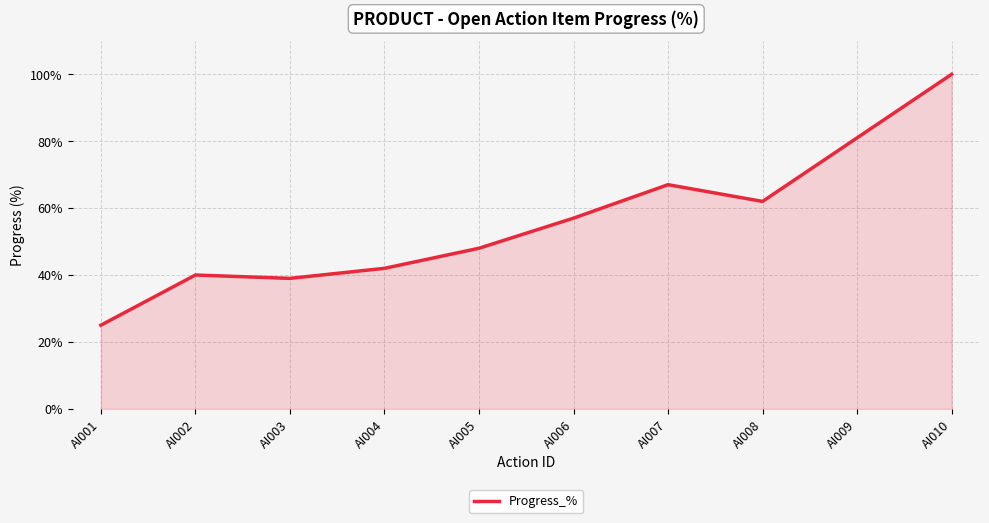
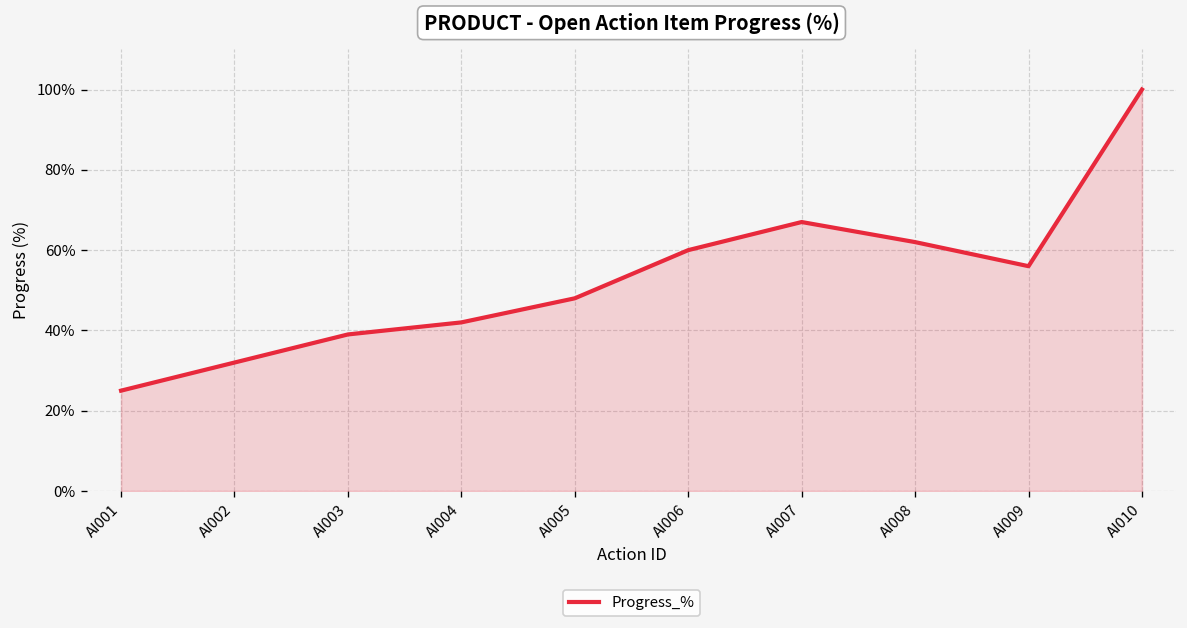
  {
    "AI001": "25%",
-   "AI002": "40%",
+   "AI002": "32%",
    "AI003": "39%",
    "AI004": "42%",
    "AI005": "48%",
-   "AI006": "57%",
+   "AI006": "60%",
    "AI007": "67%",
    "AI008": "62%",
-   "AI009": "81%",
+   "AI009": "56%",
    "AI010": "100%"
  }
